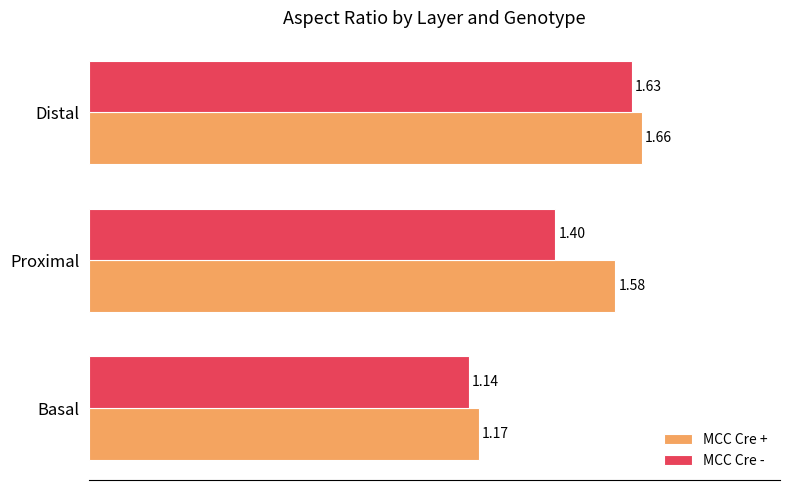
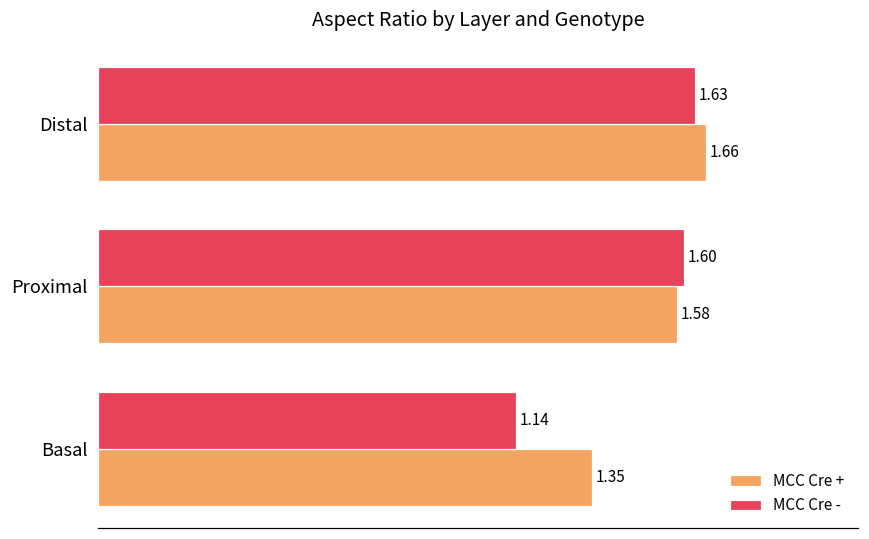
  {
    "MCC Cre +": {
      "Distal": 1.66,
      "Proximal": 1.58,
-     "Basal": 1.17
+     "Basal": 1.35
    },
    "MCC Cre -": {
      "Distal": 1.63,
-     "Proximal": 1.40,
+     "Proximal": 1.60,
      "Basal": 1.14
    }
  }
